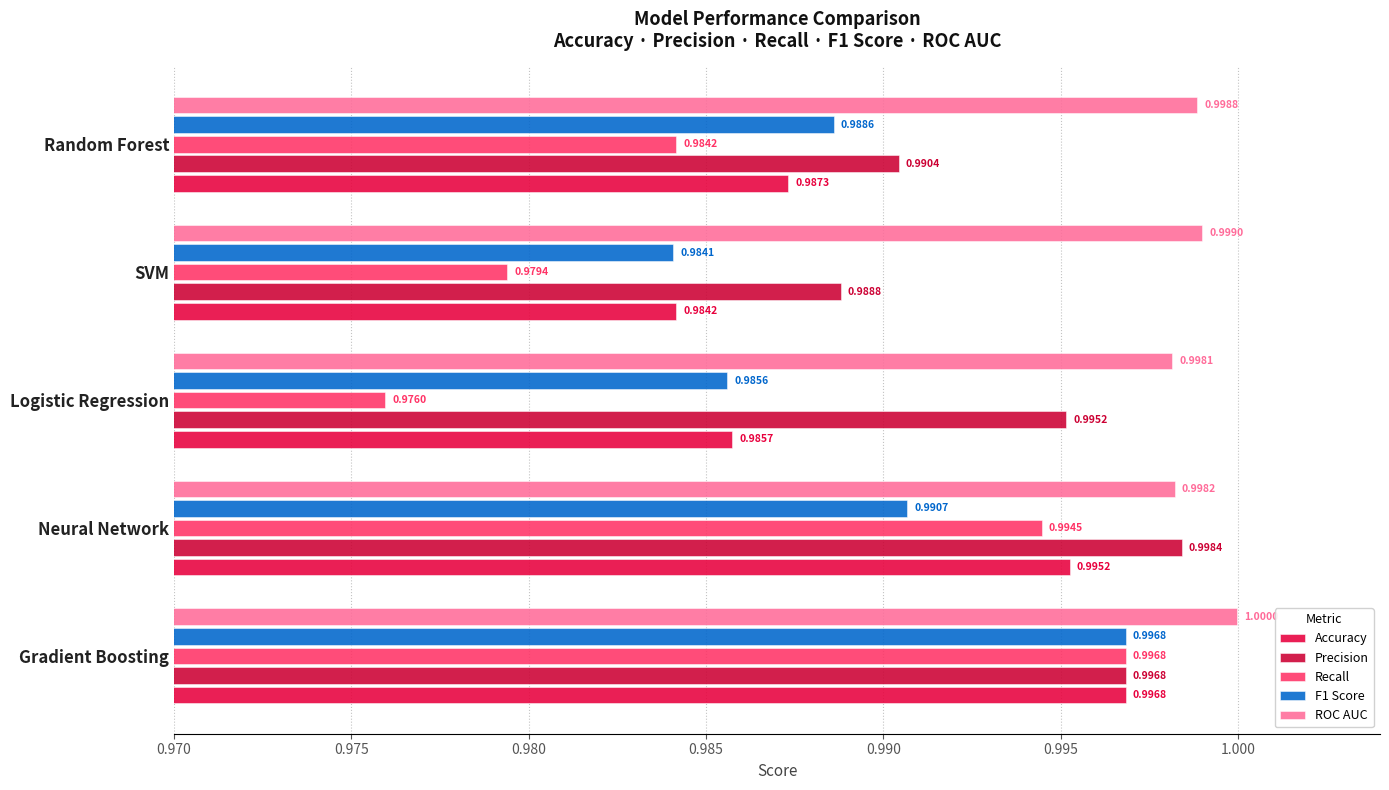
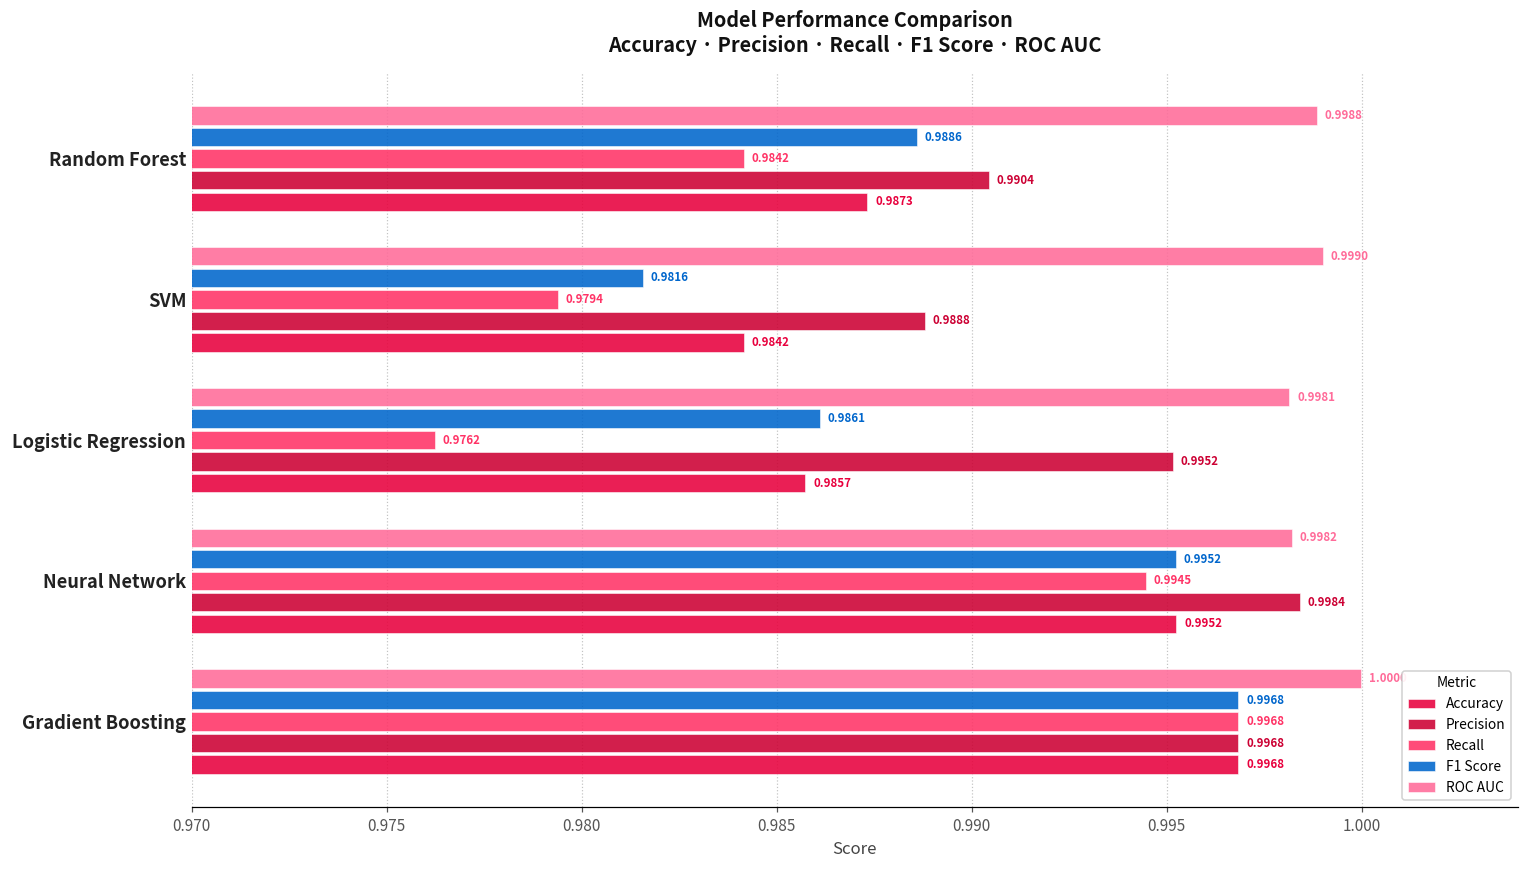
  {
    "Recall": {
      "Random Forest": 0.9842,
      "SVM": 0.9794,
-     "Logistic Regression": 0.9760,
+     "Logistic Regression": 0.9762,
      "Neural Network": 0.9945,
      "Gradient Boosting": 0.9968
    },
    "F1 Score": {
      "Random Forest": 0.9886,
-     "SVM": 0.9841,
-     "Logistic Regression": 0.9856,
-     "Neural Network": 0.9907,
+     "SVM": 0.9816,
+     "Logistic Regression": 0.9861,
+     "Neural Network": 0.9952,
      "Gradient Boosting": 0.9968
    },
    "ROC AUC": {
      "Random Forest": 0.9988,
      "SVM": 0.9990,
      "Logistic Regression": 0.9981,
      "Neural Network": 0.9982
    }
  }
